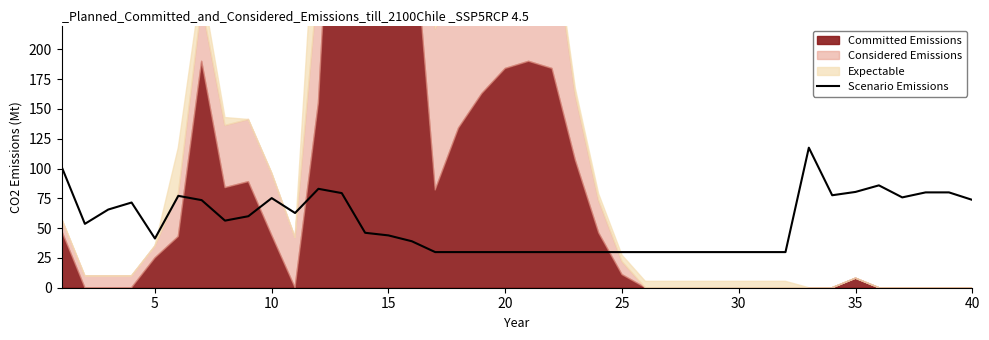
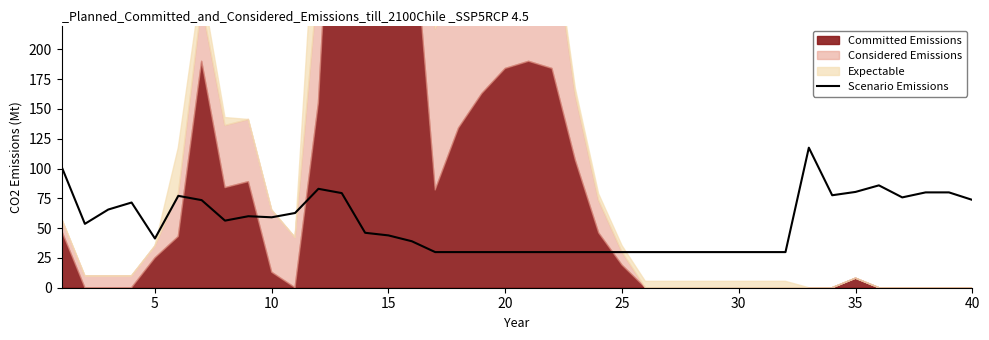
  {
    "Scenario Emissions": {
      "5": 41,
-     "10": 75,
+     "10": 59,
      "15": 44,
      "20": 30,
      "30": 30,
      "35": 80,
      "40": 74
    },
    "Committed Emissions": {
      "5": 25,
-     "10": 44,
+     "10": 13,
      "20": 184,
-     "25": 11
+     "25": 19
    }
  }
